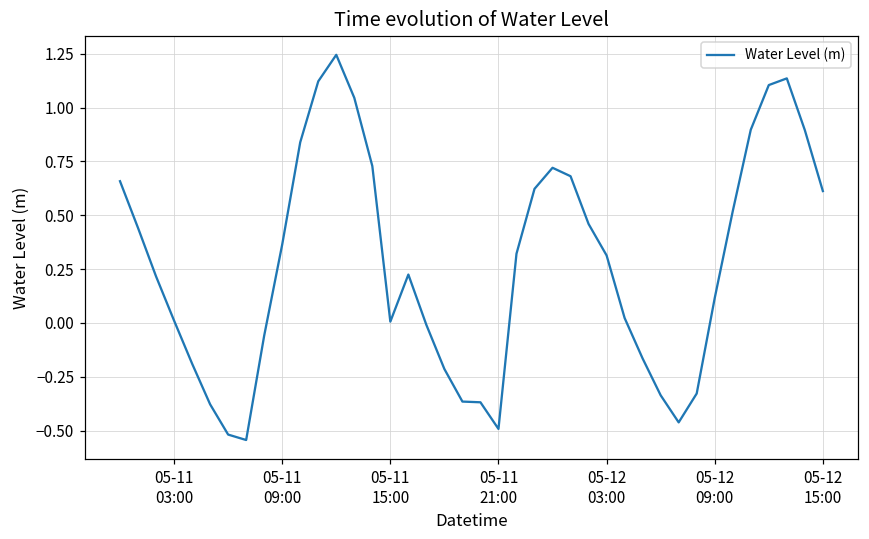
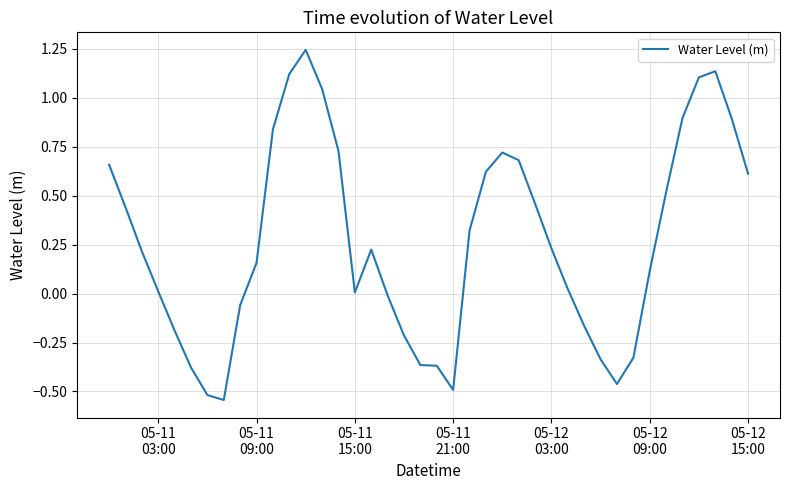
  {
    "05-11 03:00": 0.01,
-   "05-11 09:00": 0.36,
+   "05-11 09:00": 0.16,
    "05-11 15:00": 0.01,
    "05-11 21:00": -0.49,
-   "05-12 03:00": 0.31,
+   "05-12 03:00": 0.23,
    "05-12 09:00": 0.12,
    "05-12 15:00": 0.61
  }
